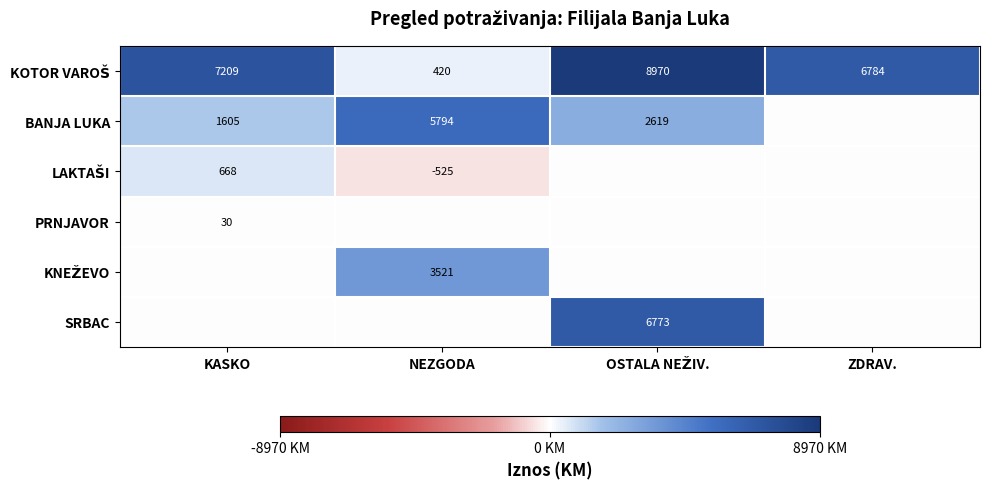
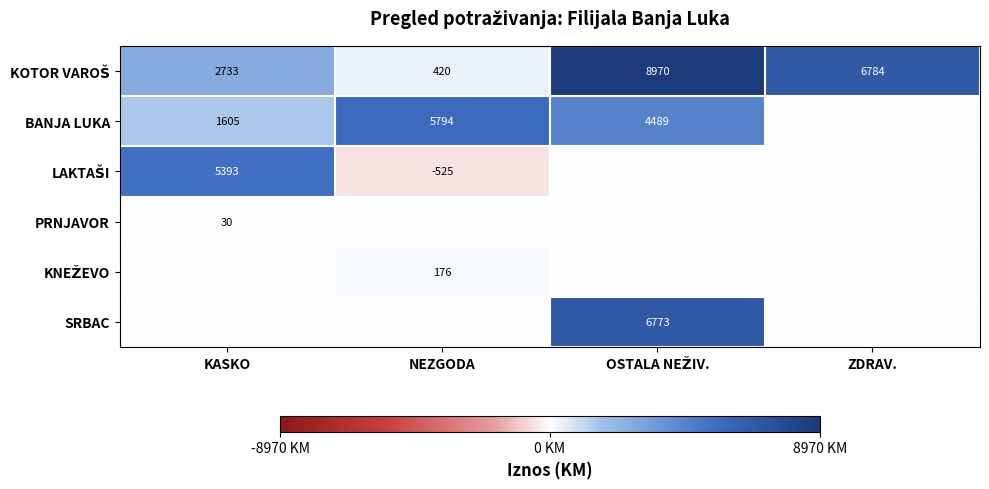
  {
    "KOTOR VAROŠ": {
-     "KASKO": 7209,
+     "KASKO": 2733,
      "NEZGODA": 420,
      "OSTALA NEŽIV.": 8970,
      "ZDRAV.": 6784
    },
    "BANJA LUKA": {
      "KASKO": 1605,
      "NEZGODA": 5794,
-     "OSTALA NEŽIV.": 2619
+     "OSTALA NEŽIV.": 4489
    },
    "LAKTAŠI": {
-     "KASKO": 668,
+     "KASKO": 5393,
      "NEZGODA": -525
    },
    "PRNJAVOR": {
      "KASKO": 30
    },
    "KNEŽEVO": {
-     "NEZGODA": 3521
+     "NEZGODA": 176
    },
    "SRBAC": {
      "OSTALA NEŽIV.": 6773
    }
  }
